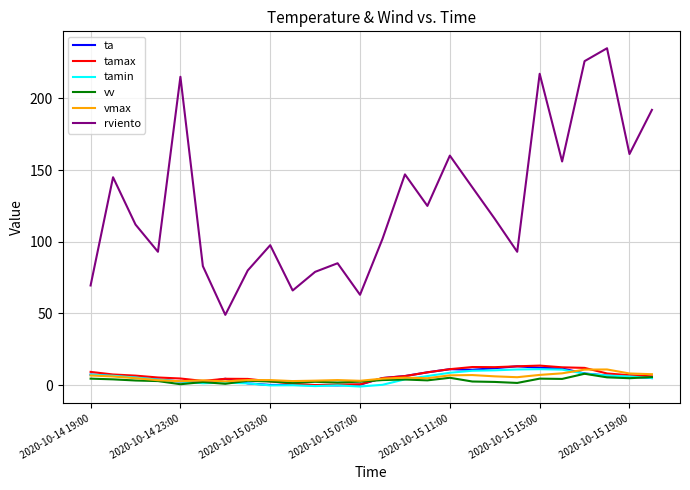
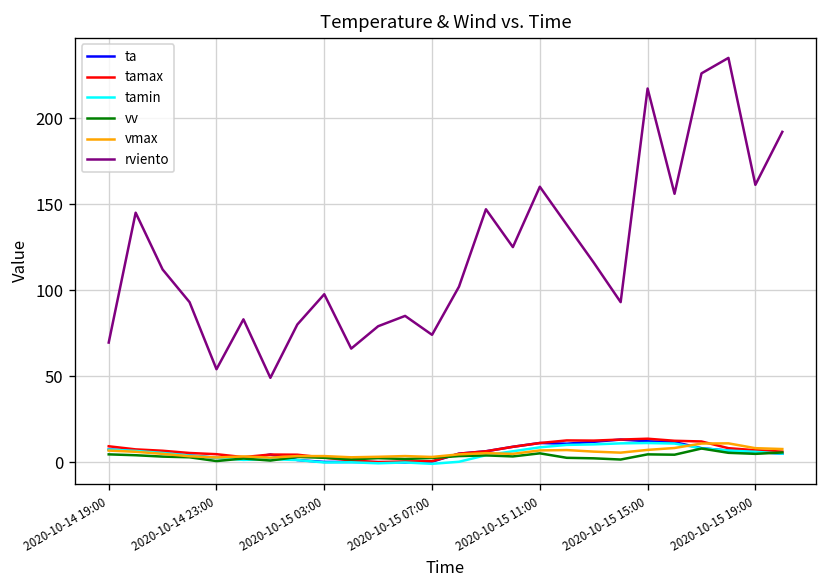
  {
    "tamax": {
      "2020-10-14 19:00": 9,
      "2020-10-14 23:00": 5
    },
    "vv": {
      "2020-10-14 19:00": 5,
      "2020-10-14 23:00": 1,
      "2020-10-15 15:00": 5
    },
    "vmax": {
      "2020-10-15 15:00": 7
    },
    "rviento": {
      "2020-10-14 19:00": 70,
-     "2020-10-14 23:00": 215,
+     "2020-10-14 23:00": 54,
      "2020-10-15 03:00": 98,
-     "2020-10-15 07:00": 63,
+     "2020-10-15 07:00": 74,
      "2020-10-15 11:00": 160,
      "2020-10-15 15:00": 217,
      "2020-10-15 19:00": 161
    }
  }
